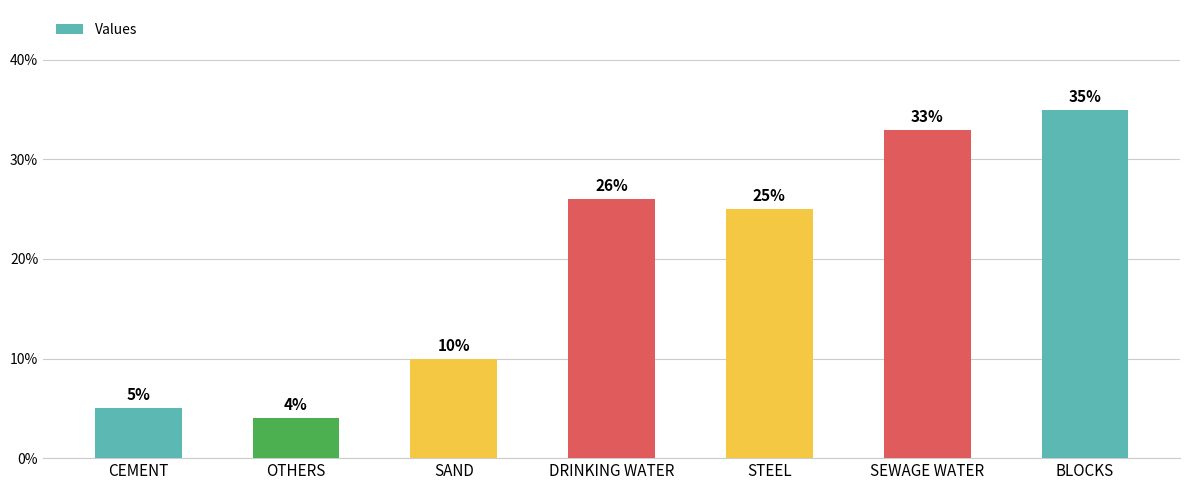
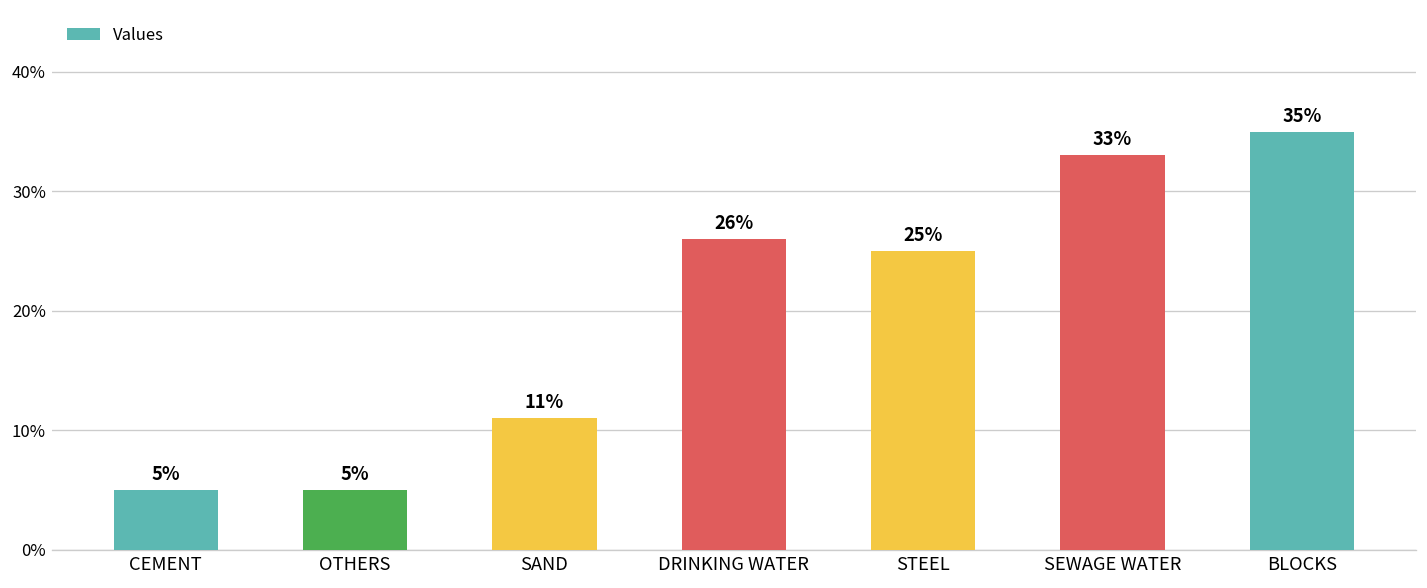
  {
    "CEMENT": "5%",
-   "OTHERS": "4%",
-   "SAND": "10%",
+   "OTHERS": "5%",
+   "SAND": "11%",
    "DRINKING WATER": "26%",
    "STEEL": "25%",
    "SEWAGE WATER": "33%",
    "BLOCKS": "35%"
  }
